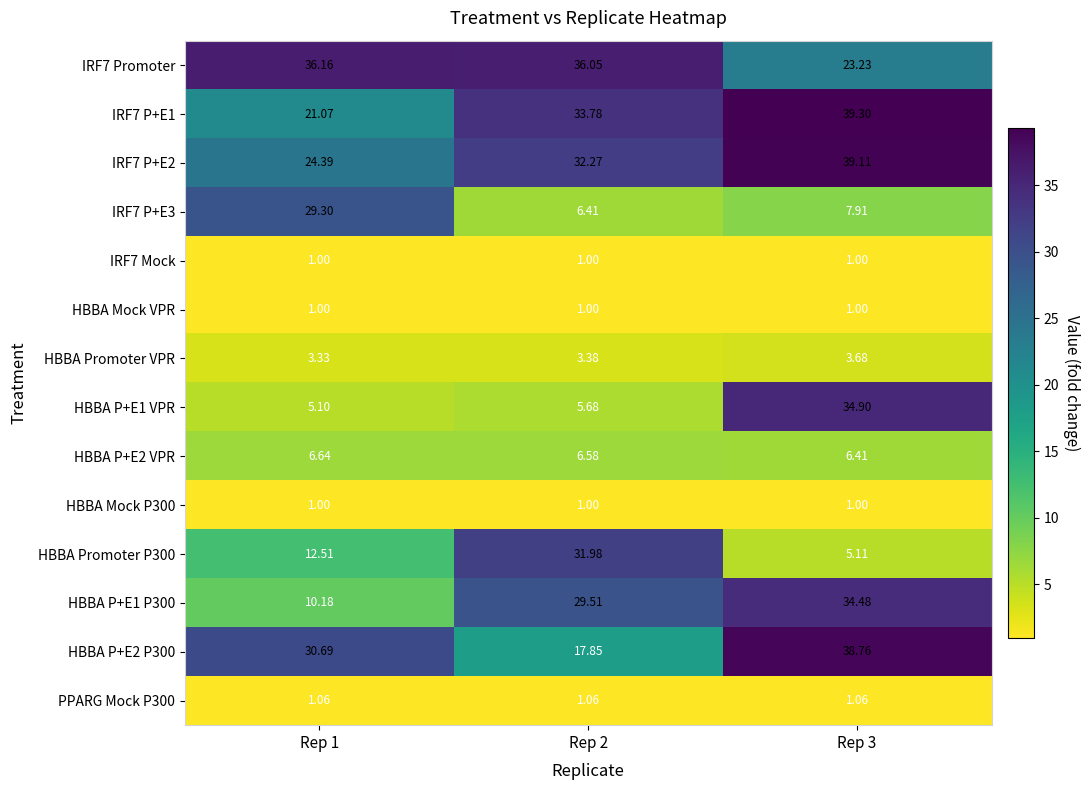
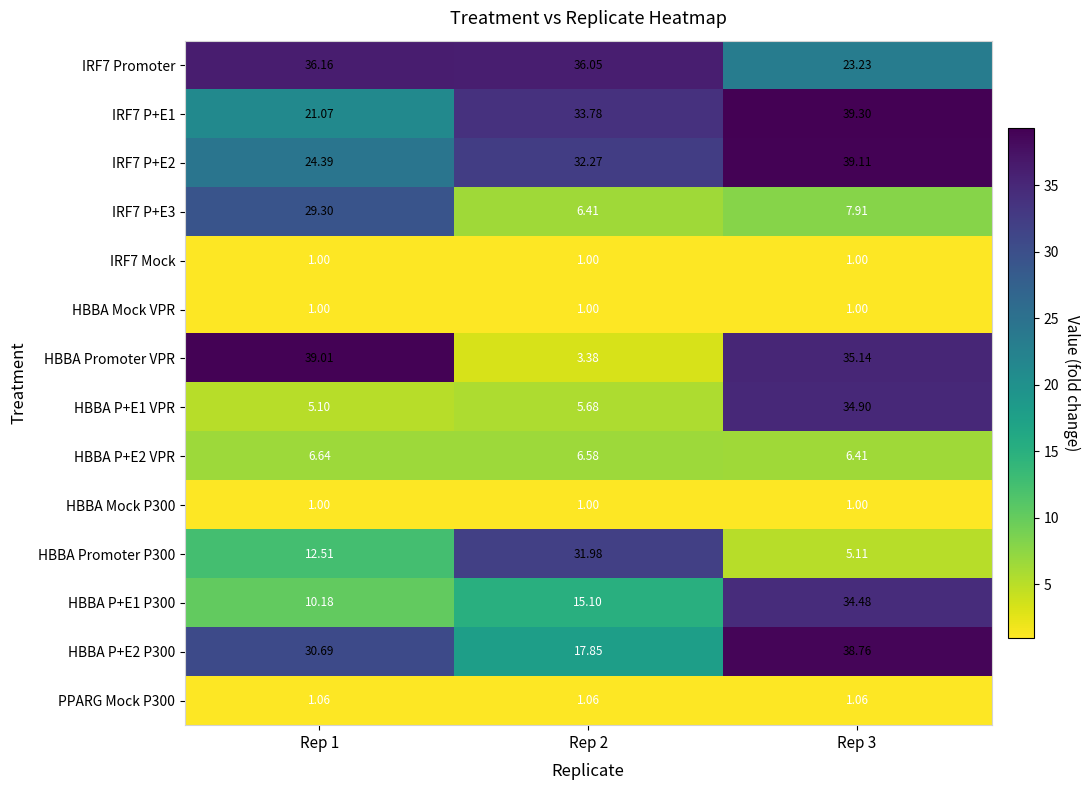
  {
    "IRF7 Promoter": {
      "Rep 1": 36.16,
      "Rep 2": 36.05,
      "Rep 3": 23.23
    },
    "IRF7 P+E1": {
      "Rep 1": 21.07,
      "Rep 2": 33.78,
      "Rep 3": 39.30
    },
    "IRF7 P+E2": {
      "Rep 1": 24.39,
      "Rep 2": 32.27,
      "Rep 3": 39.11
    },
    "IRF7 P+E3": {
      "Rep 1": 29.30,
      "Rep 2": 6.41,
      "Rep 3": 7.91
    },
    "IRF7 Mock": {
      "Rep 1": 1.00,
      "Rep 2": 1.00,
      "Rep 3": 1.00
    },
    "HBBA Mock VPR": {
      "Rep 1": 1.00,
      "Rep 2": 1.00,
      "Rep 3": 1.00
    },
    "HBBA Promoter VPR": {
-     "Rep 1": 3.33,
+     "Rep 1": 39.01,
      "Rep 2": 3.38,
-     "Rep 3": 3.68
+     "Rep 3": 35.14
    },
    "HBBA P+E1 VPR": {
      "Rep 1": 5.10,
      "Rep 2": 5.68,
      "Rep 3": 34.90
    },
    "HBBA P+E2 VPR": {
      "Rep 1": 6.64,
      "Rep 2": 6.58,
      "Rep 3": 6.41
    },
    "HBBA Mock P300": {
      "Rep 1": 1.00,
      "Rep 2": 1.00,
      "Rep 3": 1.00
    },
    "HBBA Promoter P300": {
      "Rep 1": 12.51,
      "Rep 2": 31.98,
      "Rep 3": 5.11
    },
    "HBBA P+E1 P300": {
      "Rep 1": 10.18,
-     "Rep 2": 29.51,
+     "Rep 2": 15.10,
      "Rep 3": 34.48
    },
    "HBBA P+E2 P300": {
      "Rep 1": 30.69,
      "Rep 2": 17.85,
      "Rep 3": 38.76
    },
    "PPARG Mock P300": {
      "Rep 1": 1.06,
      "Rep 2": 1.06,
      "Rep 3": 1.06
    }
  }
